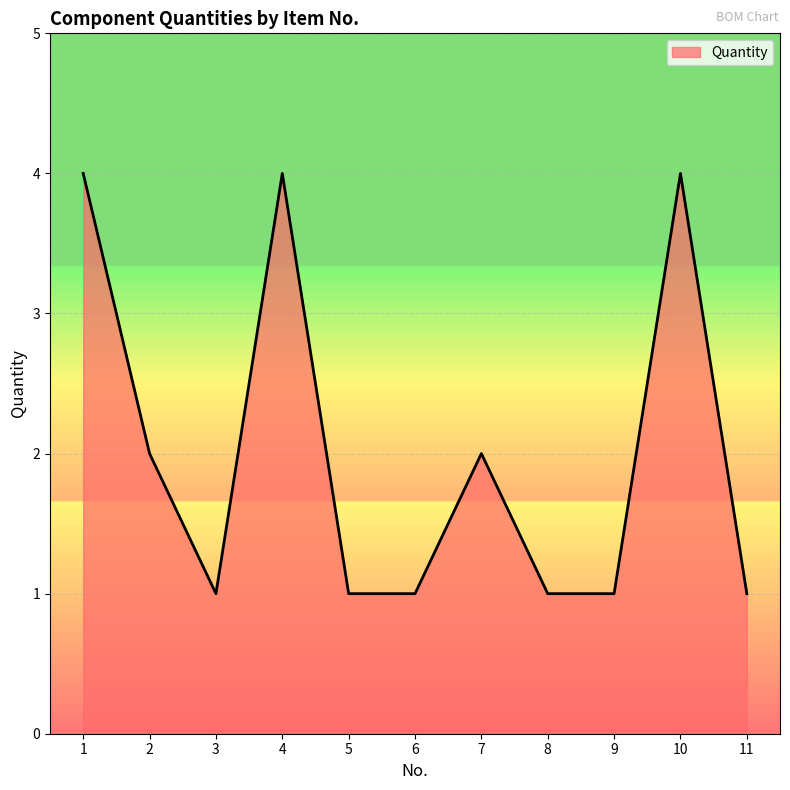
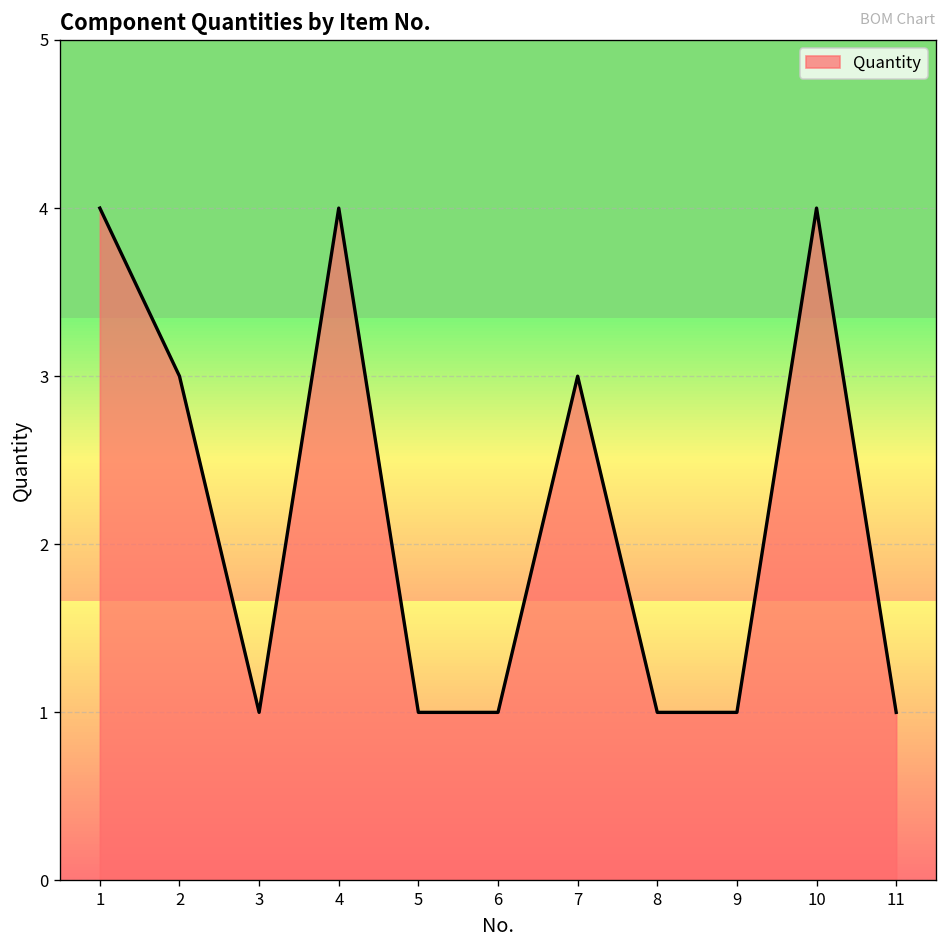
  {
    "1": 4,
-   "2": 2,
+   "2": 3,
    "3": 1,
    "4": 4,
    "5": 1,
    "6": 1,
-   "7": 2,
+   "7": 3,
    "8": 1,
    "9": 1,
    "10": 4,
    "11": 1
  }
